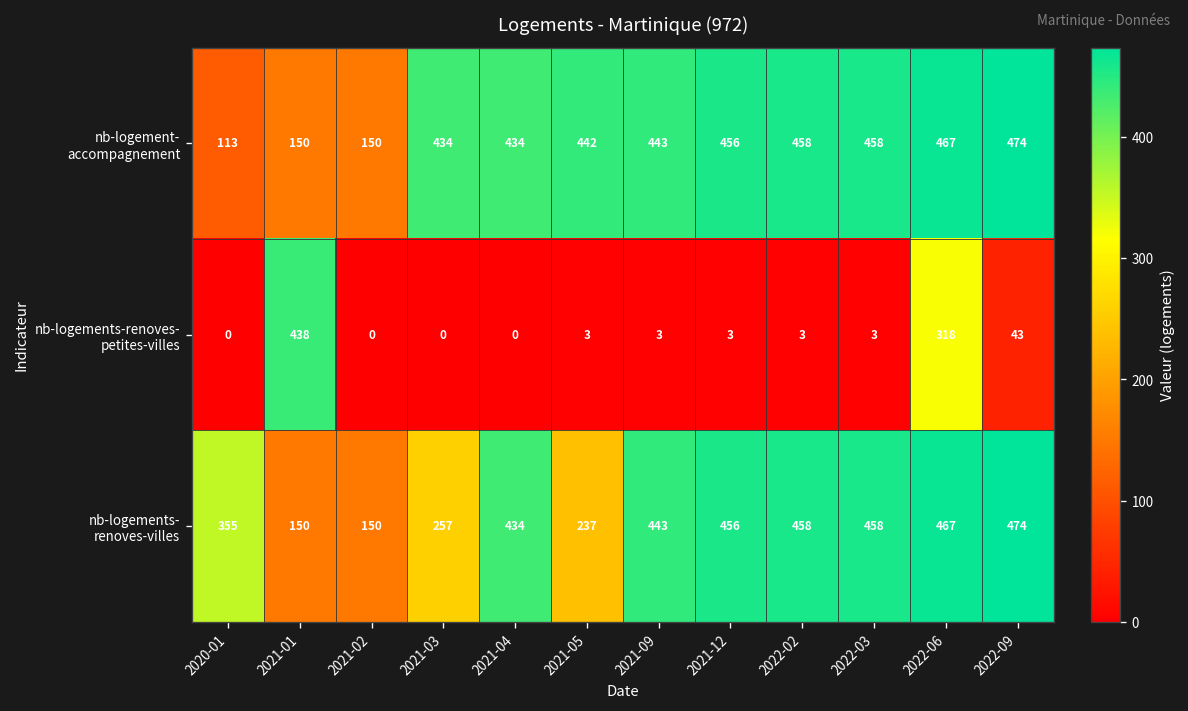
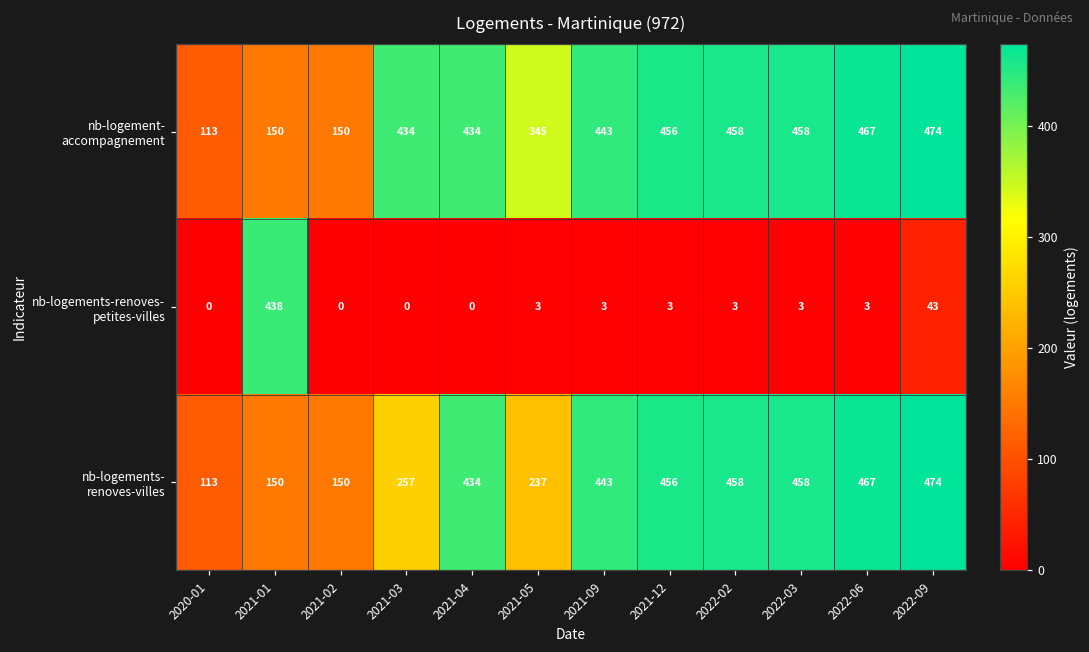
  {
    "nb-logement- accompagnement": {
      "2020-01": 113,
      "2021-01": 150,
      "2021-02": 150,
      "2021-03": 434,
      "2021-04": 434,
-     "2021-05": 442,
+     "2021-05": 345,
      "2021-09": 443,
      "2021-12": 456,
      "2022-02": 458,
      "2022-03": 458,
      "2022-06": 467,
      "2022-09": 474
    },
    "nb-logements-renoves- petites-villes": {
      "2020-01": 0,
      "2021-01": 438,
      "2021-02": 0,
      "2021-03": 0,
      "2021-04": 0,
      "2021-05": 3,
      "2021-09": 3,
      "2021-12": 3,
      "2022-02": 3,
      "2022-03": 3,
-     "2022-06": 318,
+     "2022-06": 3,
      "2022-09": 43
    },
    "nb-logements- renoves-villes": {
-     "2020-01": 355,
+     "2020-01": 113,
      "2021-01": 150,
      "2021-02": 150,
      "2021-03": 257,
      "2021-04": 434,
      "2021-05": 237,
      "2021-09": 443,
      "2021-12": 456,
      "2022-02": 458,
      "2022-03": 458,
      "2022-06": 467,
      "2022-09": 474
    }
  }
